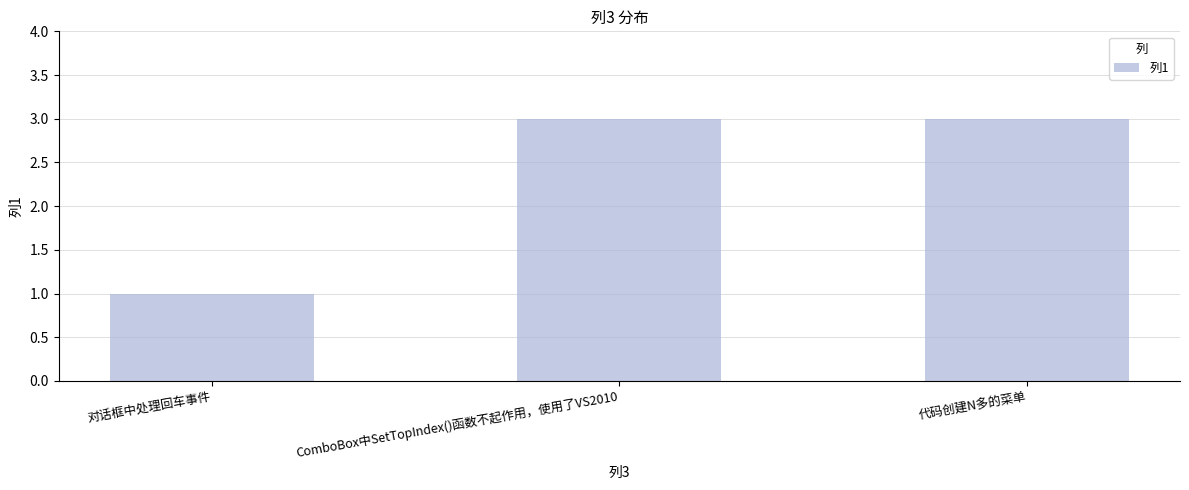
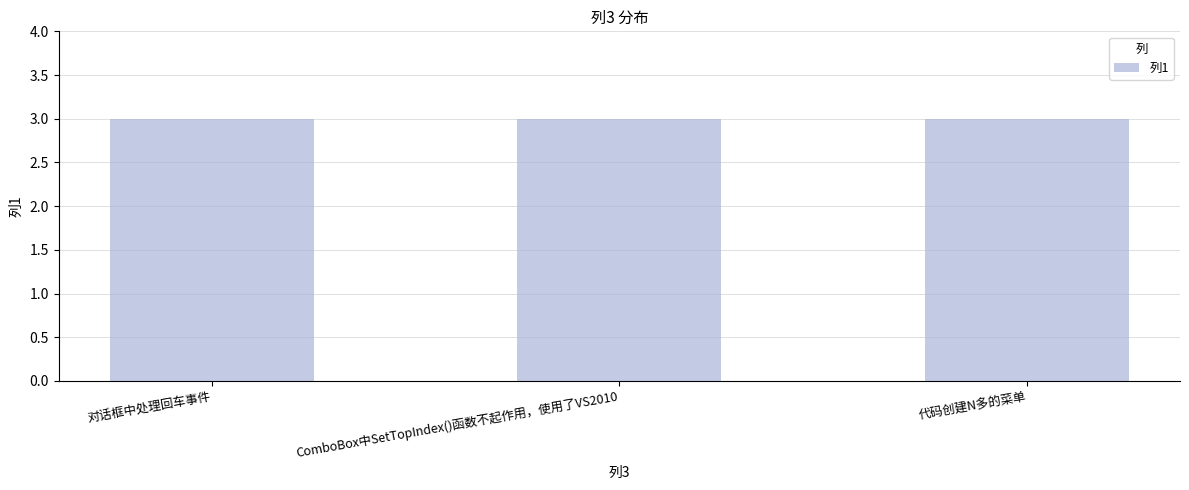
  {
-   "对话框中处理回车事件": 1,
+   "对话框中处理回车事件": 3,
    "ComboBox中SetTopIndex()函数不起作用，使用了VS2010": 3,
    "代码创建N多的菜单": 3
  }
